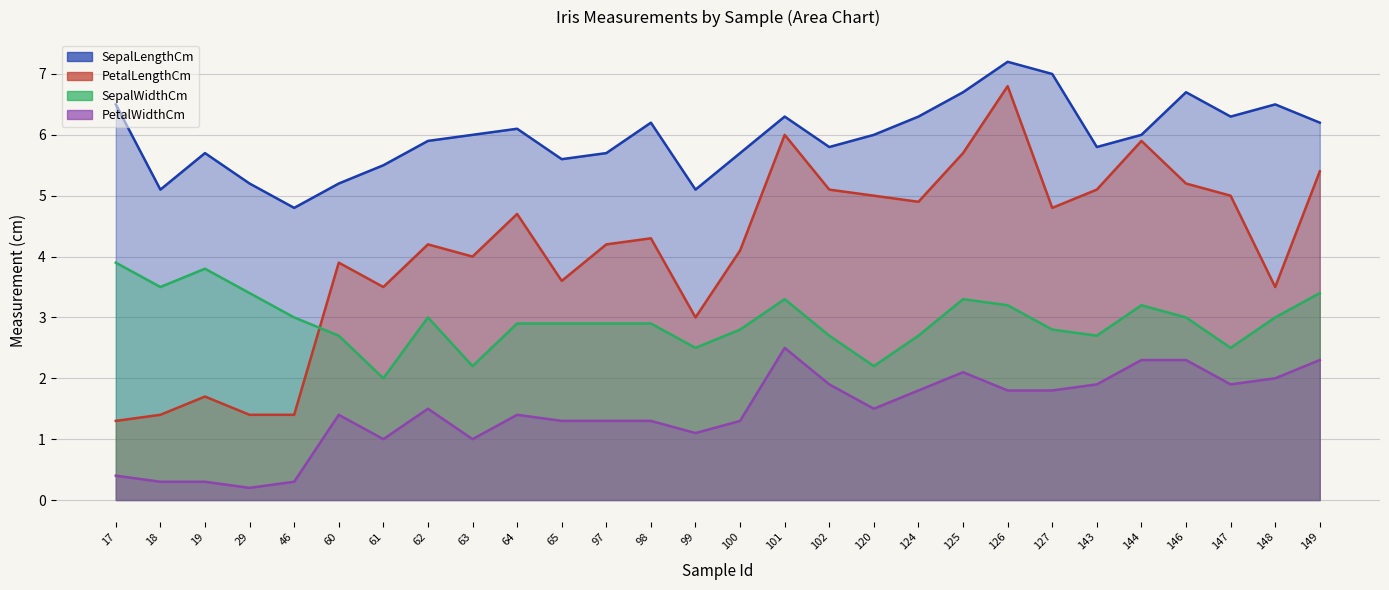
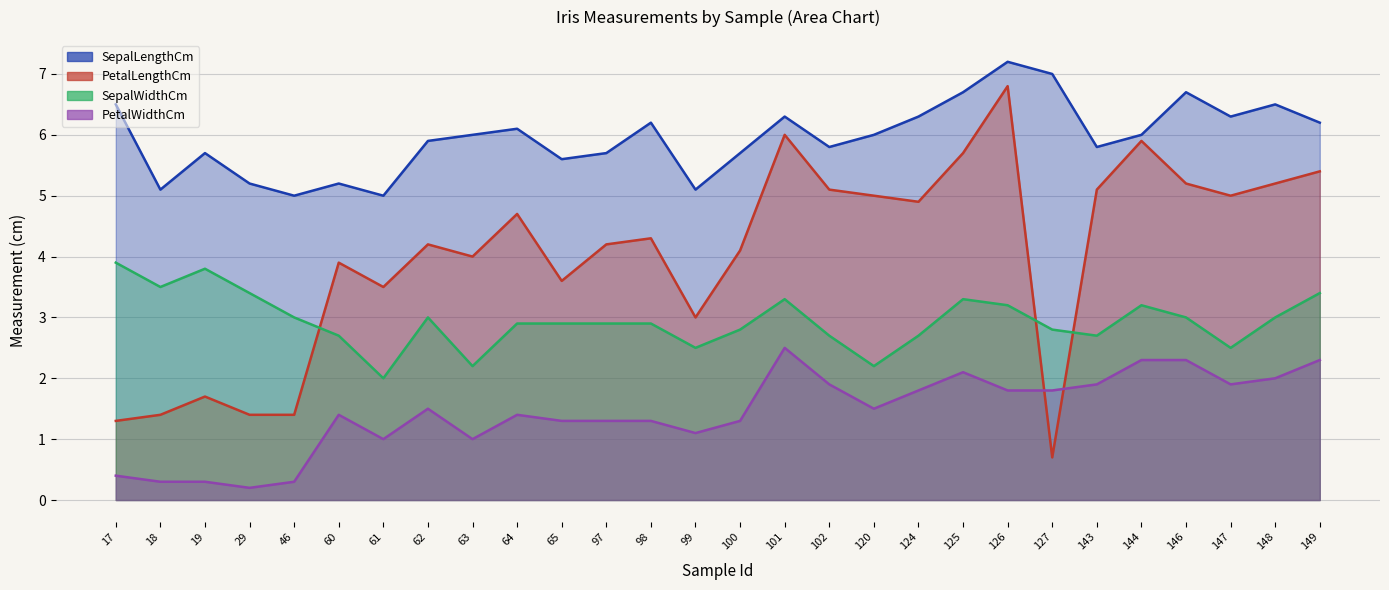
  {
    "SepalLengthCm": {
      "18": 5.1,
      "19": 5.7,
      "29": 5.2,
-     "46": 4.8,
+     "46": 5.0,
      "60": 5.2,
-     "61": 5.5,
+     "61": 5.0,
      "62": 5.9,
      "63": 6.0,
      "64": 6.1,
      "65": 5.6,
      "97": 5.7,
      "98": 6.2,
      "99": 5.1,
      "100": 5.7,
      "101": 6.3,
      "102": 5.8,
      "120": 6.0,
      "124": 6.3,
      "125": 6.7,
      "126": 7.2,
      "127": 7.0,
      "143": 5.8,
      "144": 6.0,
      "146": 6.7,
      "147": 6.3,
      "148": 6.5,
      "149": 6.2
    },
    "PetalLengthCm": {
      "17": 1.3,
      "18": 1.4,
      "19": 1.7,
      "29": 1.4,
      "46": 1.4,
      "60": 3.9,
      "61": 3.5,
      "62": 4.2,
      "63": 4.0,
      "64": 4.7,
      "65": 3.6,
      "97": 4.2,
      "98": 4.3,
      "99": 3.0,
      "100": 4.1,
      "101": 6.0,
      "102": 5.1,
      "120": 5.0,
      "124": 4.9,
      "125": 5.7,
      "126": 6.8,
-     "127": 4.8,
+     "127": 0.7,
      "143": 5.1,
      "144": 5.9,
      "146": 5.2,
      "147": 5.0,
-     "148": 3.5,
+     "148": 5.2,
      "149": 5.4
    },
    "SepalWidthCm": {
      "17": 3.9,
      "18": 3.5,
      "19": 3.8,
      "29": 3.4,
      "46": 3.0,
      "60": 2.7,
      "61": 2.0,
      "62": 3.0,
      "63": 2.2,
      "64": 2.9,
      "65": 2.9,
      "97": 2.9,
      "98": 2.9,
      "99": 2.5,
      "100": 2.8,
      "101": 3.3,
      "102": 2.7,
      "120": 2.2,
      "124": 2.7,
      "125": 3.3,
      "126": 3.2,
      "127": 2.8,
      "143": 2.7,
      "144": 3.2,
      "146": 3.0,
      "147": 2.5,
      "148": 3.0,
      "149": 3.4
    },
    "PetalWidthCm": {
      "17": 0.4,
      "18": 0.3,
      "19": 0.3,
      "29": 0.2,
      "46": 0.3,
      "60": 1.4,
      "61": 1.0,
      "62": 1.5,
      "63": 1.0,
      "64": 1.4,
      "65": 1.3,
      "97": 1.3,
      "98": 1.3,
      "99": 1.1,
      "100": 1.3,
      "101": 2.5,
      "102": 1.9,
      "120": 1.5,
      "124": 1.8,
      "125": 2.1,
      "126": 1.8,
      "127": 1.8,
      "143": 1.9,
      "144": 2.3,
      "146": 2.3,
      "147": 1.9,
      "148": 2.0,
      "149": 2.3
    }
  }
